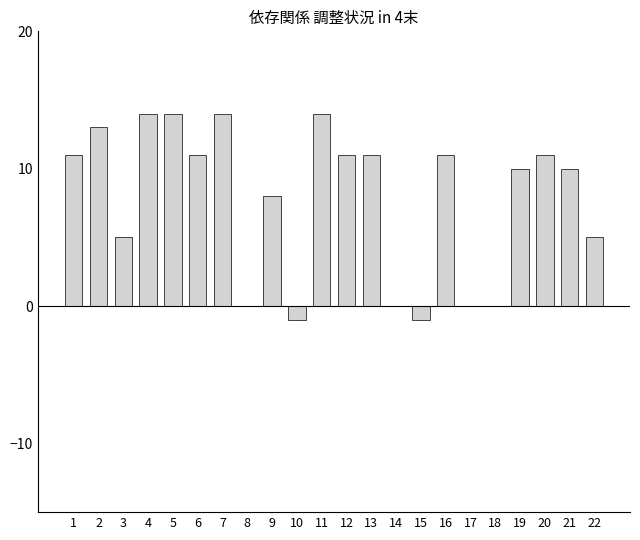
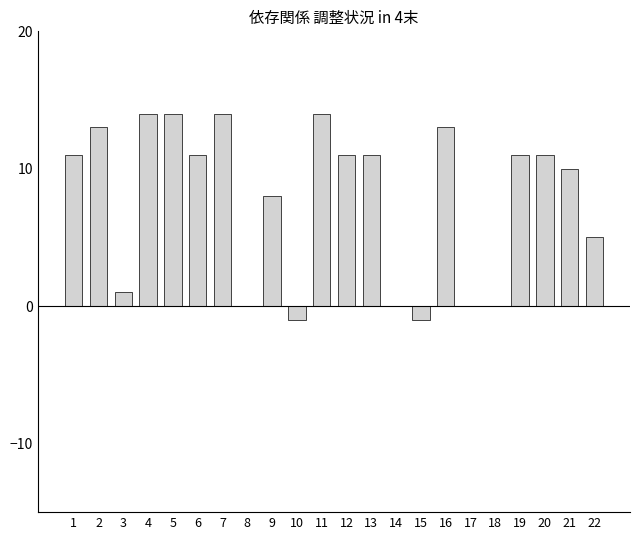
  {
    "1": 11,
    "2": 13,
-   "3": 5,
+   "3": 1,
    "4": 14,
    "5": 14,
    "6": 11,
    "7": 14,
    "8": 0,
    "9": 8,
    "10": -1,
    "11": 14,
    "12": 11,
    "13": 11,
    "14": 0,
    "15": -1,
-   "16": 11,
+   "16": 13,
    "17": 0,
    "18": 0,
-   "19": 10,
+   "19": 11,
    "20": 11,
    "21": 10,
    "22": 5
  }
